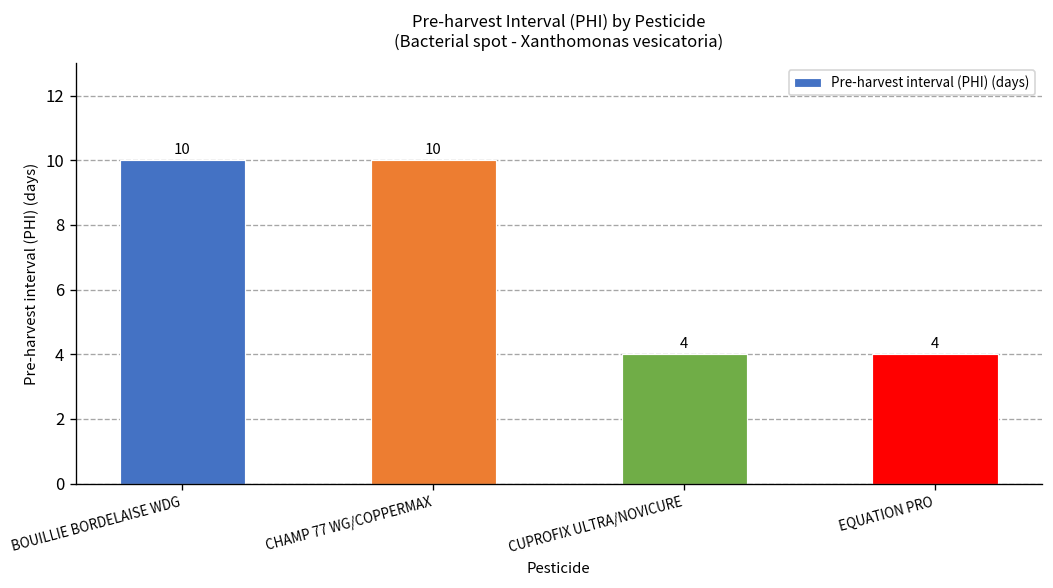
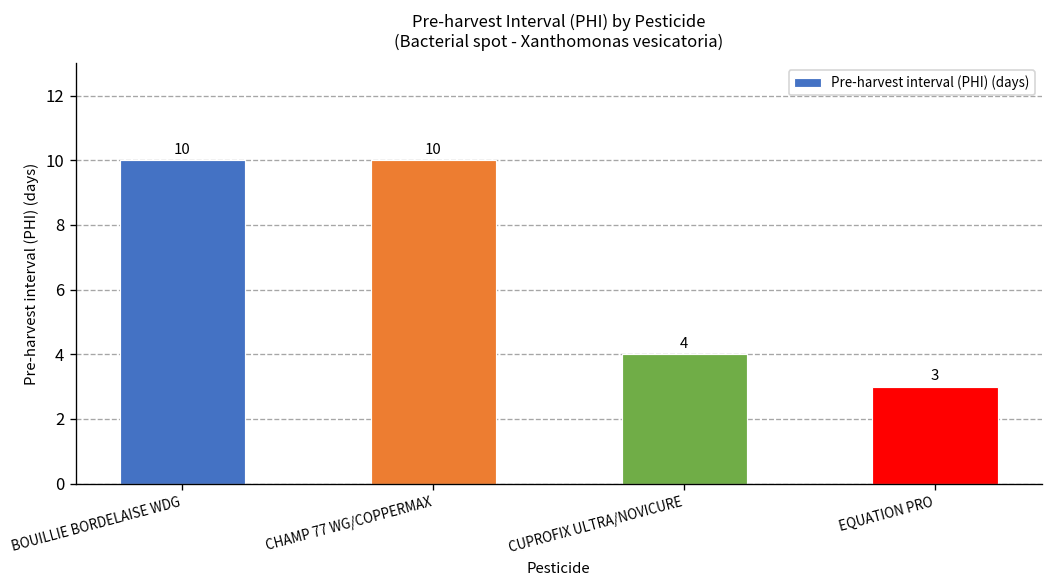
  {
    "BOUILLIE BORDELAISE WDG": 10,
    "CHAMP 77 WG/COPPERMAX": 10,
    "CUPROFIX ULTRA/NOVICURE": 4,
-   "EQUATION PRO": 4
+   "EQUATION PRO": 3
  }
